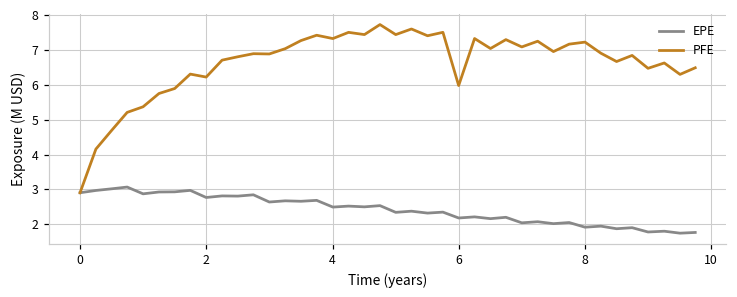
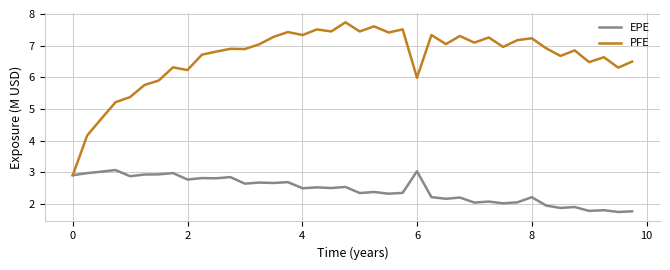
  {
    "EPE": {
      "2": 2.8,
-     "6": 2.2,
-     "8": 1.9
+     "6": 3.0,
+     "8": 2.2
    },
    "PFE": {
      "2": 6.2,
      "6": 6.0,
      "8": 7.2
    }
  }
